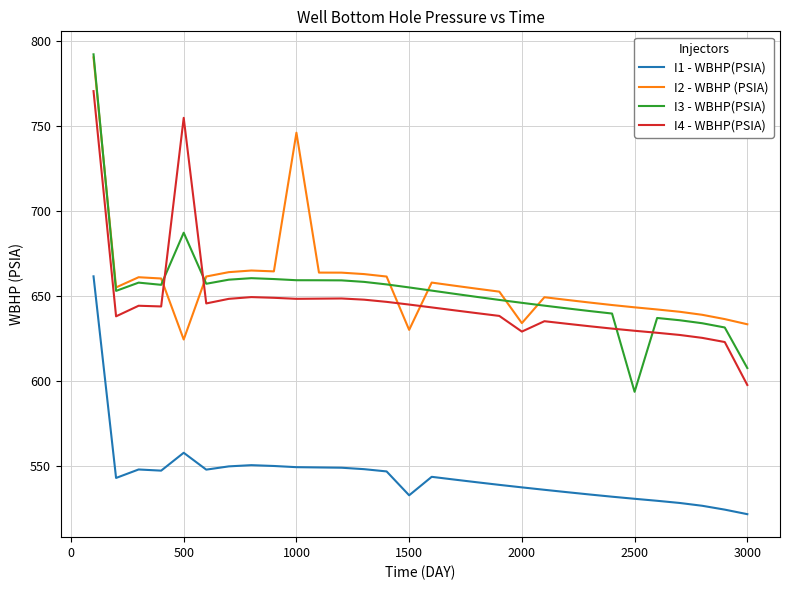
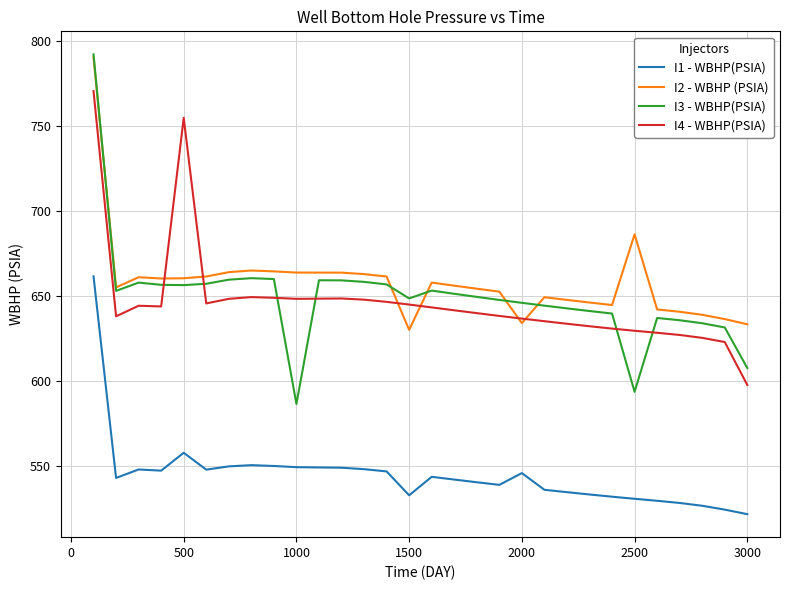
  {
    "I1 - WBHP(PSIA)": {
      "500": 558,
      "1000": 549,
      "1500": 533,
-     "2000": 538,
+     "2000": 546,
      "2500": 531,
      "3000": 522
    },
    "I2 - WBHP (PSIA)": {
-     "500": 624,
-     "1000": 746,
+     "500": 660,
+     "1000": 664,
      "1500": 630,
      "2000": 634,
-     "2500": 643,
+     "2500": 686,
      "3000": 633
    },
    "I3 - WBHP(PSIA)": {
-     "500": 687,
-     "1000": 659,
-     "1500": 655,
+     "500": 656,
+     "1000": 587,
+     "1500": 649,
      "2000": 646,
      "2500": 594,
      "3000": 608
    },
    "I4 - WBHP(PSIA)": {
      "500": 755,
      "1000": 648,
      "1500": 645,
-     "2000": 629,
+     "2000": 637,
      "2500": 630,
      "3000": 598
    }
  }
